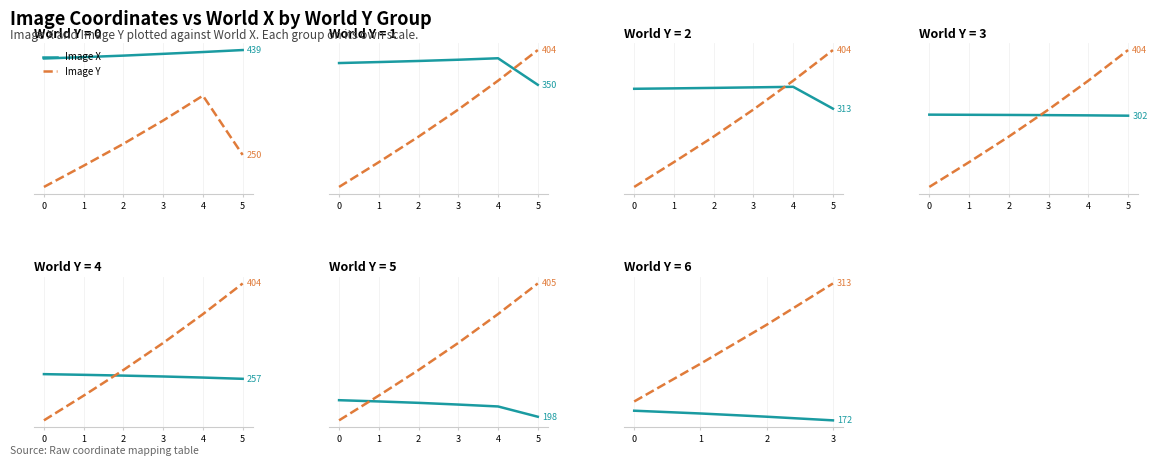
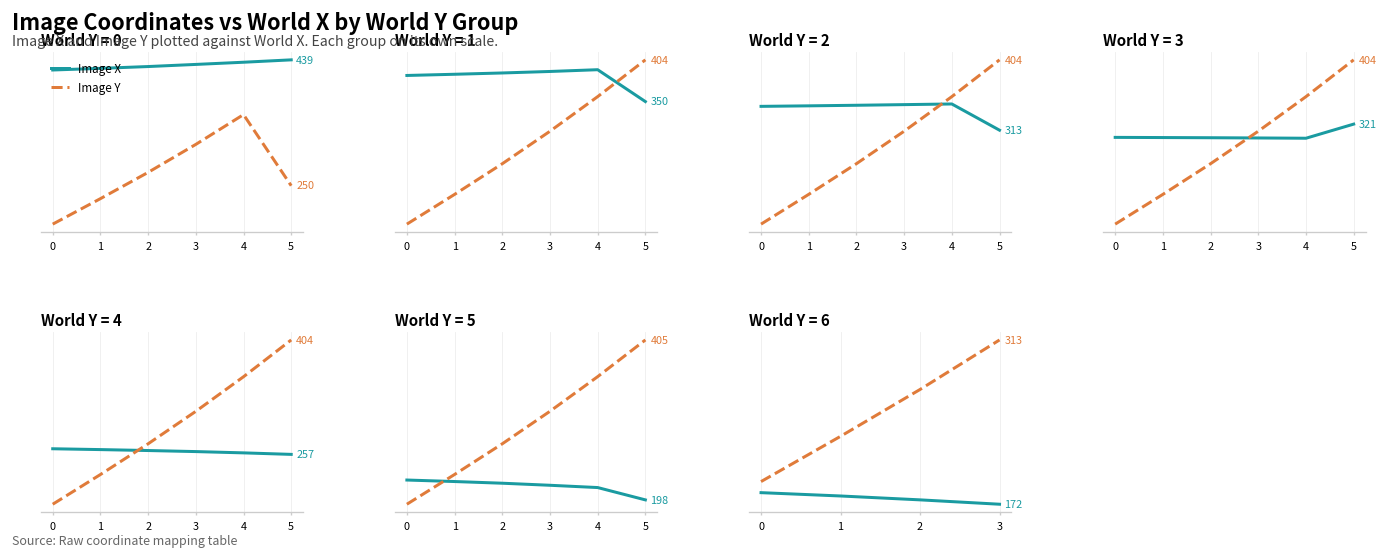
  {
    "World Y = 0": {
      "Image X": {
        "5": 439
      },
      "Image Y": {
        "5": 250
      }
    },
    "World Y = 1": {
      "Image X": {
        "5": 350
      },
      "Image Y": {
        "5": 404
      }
    },
    "World Y = 2": {
      "Image X": {
        "5": 313
      },
      "Image Y": {
        "5": 404
      }
    },
    "World Y = 3": {
      "Image X": {
-       "5": 302
+       "5": 321
      },
      "Image Y": {
        "5": 404
      }
    },
    "World Y = 4": {
      "Image X": {
        "5": 257
      },
      "Image Y": {
        "5": 404
      }
    },
    "World Y = 5": {
      "Image X": {
        "5": 198
      },
      "Image Y": {
        "5": 405
      }
    },
    "World Y = 6": {
      "Image X": {
        "3": 172
      },
      "Image Y": {
        "3": 313
      }
    }
  }
